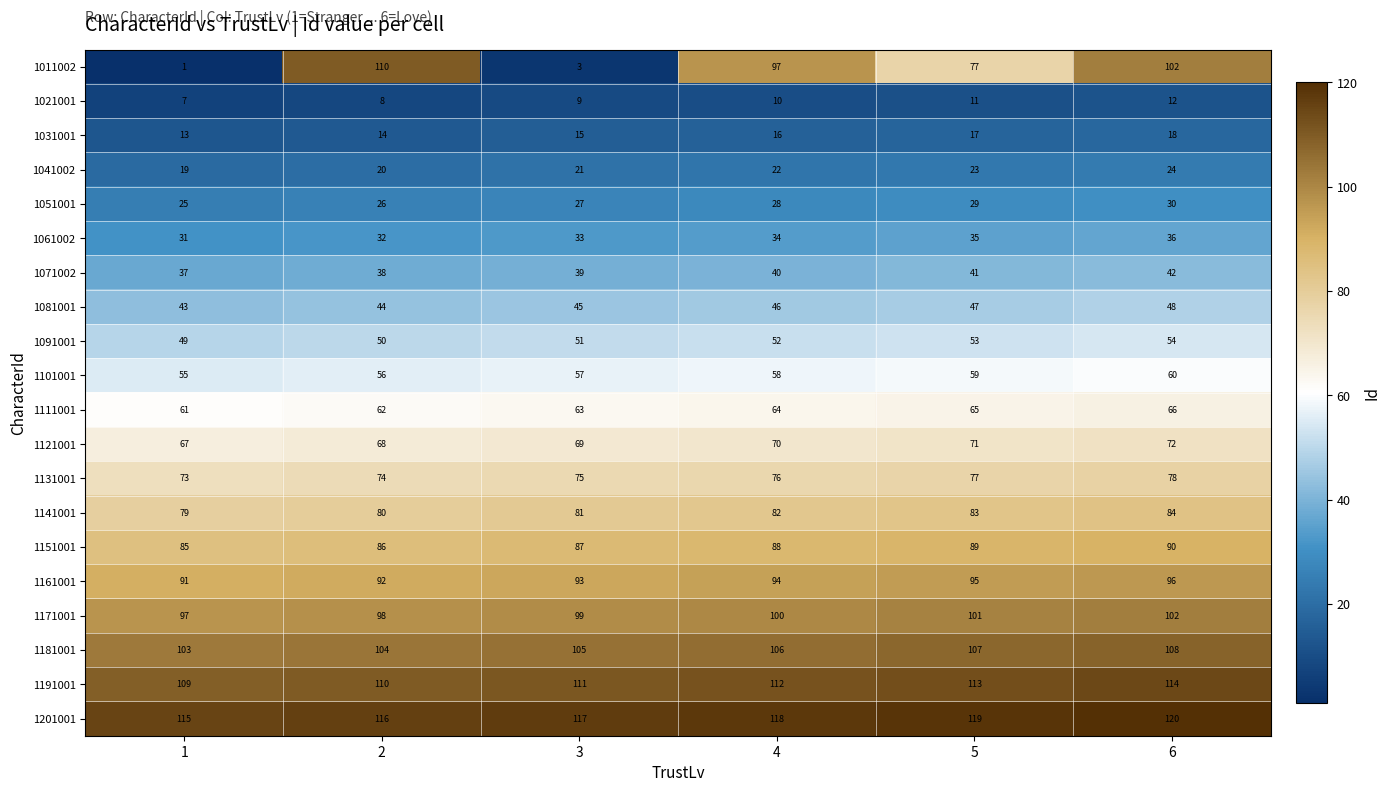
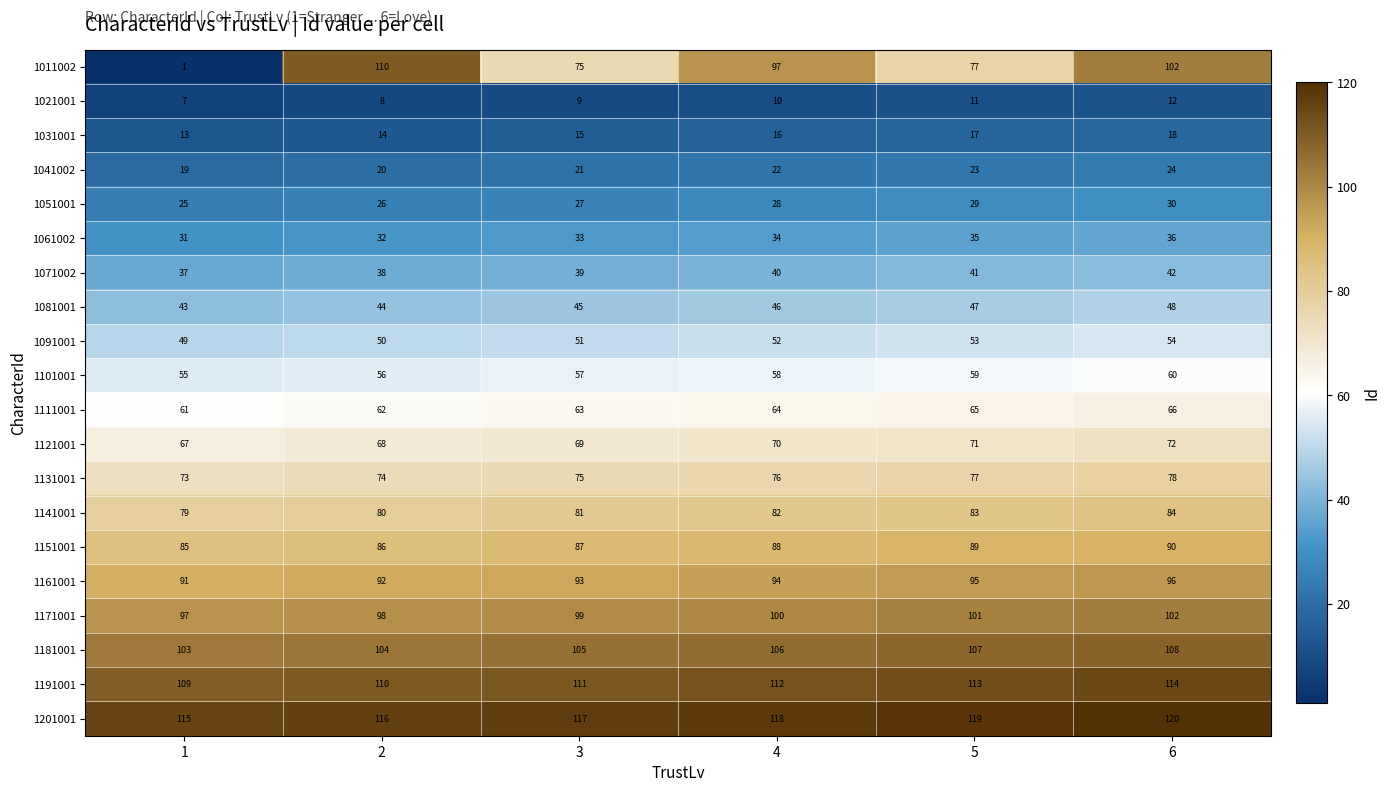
  {
    "1011002": {
      "1": 1,
      "2": 110,
-     "3": 3,
+     "3": 75,
      "4": 97,
      "5": 77,
      "6": 102
    },
    "1021001": {
      "1": 7,
      "2": 8,
      "3": 9,
      "4": 10,
      "5": 11,
      "6": 12
    },
    "1031001": {
      "1": 13,
      "2": 14,
      "3": 15,
      "4": 16,
      "5": 17,
      "6": 18
    },
    "1041002": {
      "1": 19,
      "2": 20,
      "3": 21,
      "4": 22,
      "5": 23,
      "6": 24
    },
    "1051001": {
      "1": 25,
      "2": 26,
      "3": 27,
      "4": 28,
      "5": 29,
      "6": 30
    },
    "1061002": {
      "1": 31,
      "2": 32,
      "3": 33,
      "4": 34,
      "5": 35,
      "6": 36
    },
    "1071002": {
      "1": 37,
      "2": 38,
      "3": 39,
      "4": 40,
      "5": 41,
      "6": 42
    },
    "1081001": {
      "1": 43,
      "2": 44,
      "3": 45,
      "4": 46,
      "5": 47,
      "6": 48
    },
    "1091001": {
      "1": 49,
      "2": 50,
      "3": 51,
      "4": 52,
      "5": 53,
      "6": 54
    },
    "1101001": {
      "1": 55,
      "2": 56,
      "3": 57,
      "4": 58,
      "5": 59,
      "6": 60
    },
    "1111001": {
      "1": 61,
      "2": 62,
      "3": 63,
      "4": 64,
      "5": 65,
      "6": 66
    },
    "1121001": {
      "1": 67,
      "2": 68,
      "3": 69,
      "4": 70,
      "5": 71,
      "6": 72
    },
    "1131001": {
      "1": 73,
      "2": 74,
      "3": 75,
      "4": 76,
      "5": 77,
      "6": 78
    },
    "1141001": {
      "1": 79,
      "2": 80,
      "3": 81,
      "4": 82,
      "5": 83,
      "6": 84
    },
    "1151001": {
      "1": 85,
      "2": 86,
      "3": 87,
      "4": 88,
      "5": 89,
      "6": 90
    },
    "1161001": {
      "1": 91,
      "2": 92,
      "3": 93,
      "4": 94,
      "5": 95,
      "6": 96
    },
    "1171001": {
      "1": 97,
      "2": 98,
      "3": 99,
      "4": 100,
      "5": 101,
      "6": 102
    },
    "1181001": {
      "1": 103,
      "2": 104,
      "3": 105,
      "4": 106,
      "5": 107,
      "6": 108
    },
    "1191001": {
      "1": 109,
      "2": 110,
      "3": 111,
      "4": 112,
      "5": 113,
      "6": 114
    },
    "1201001": {
      "1": 115,
      "2": 116,
      "3": 117,
      "4": 118,
      "5": 119,
      "6": 120
    }
  }
